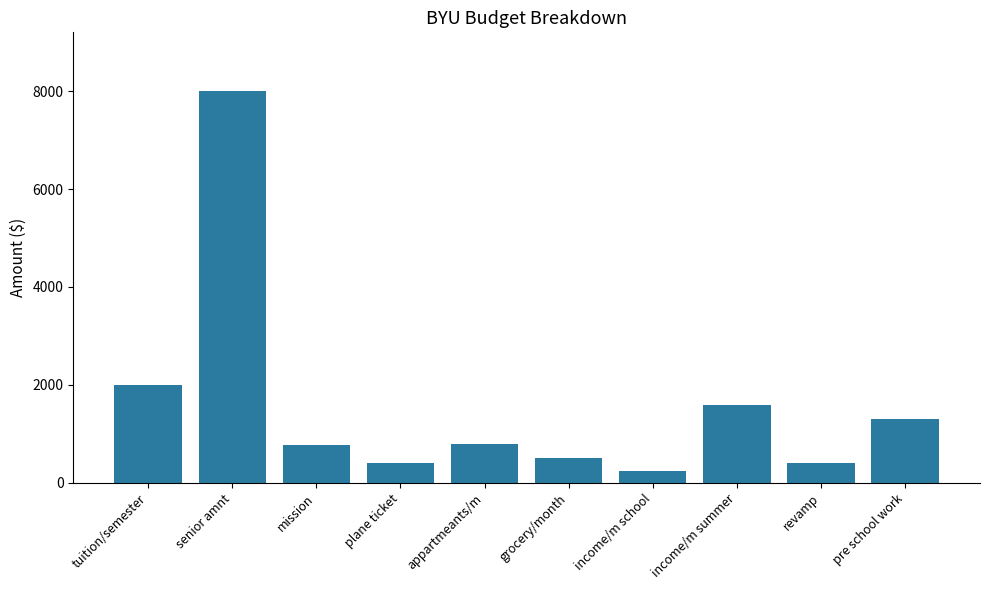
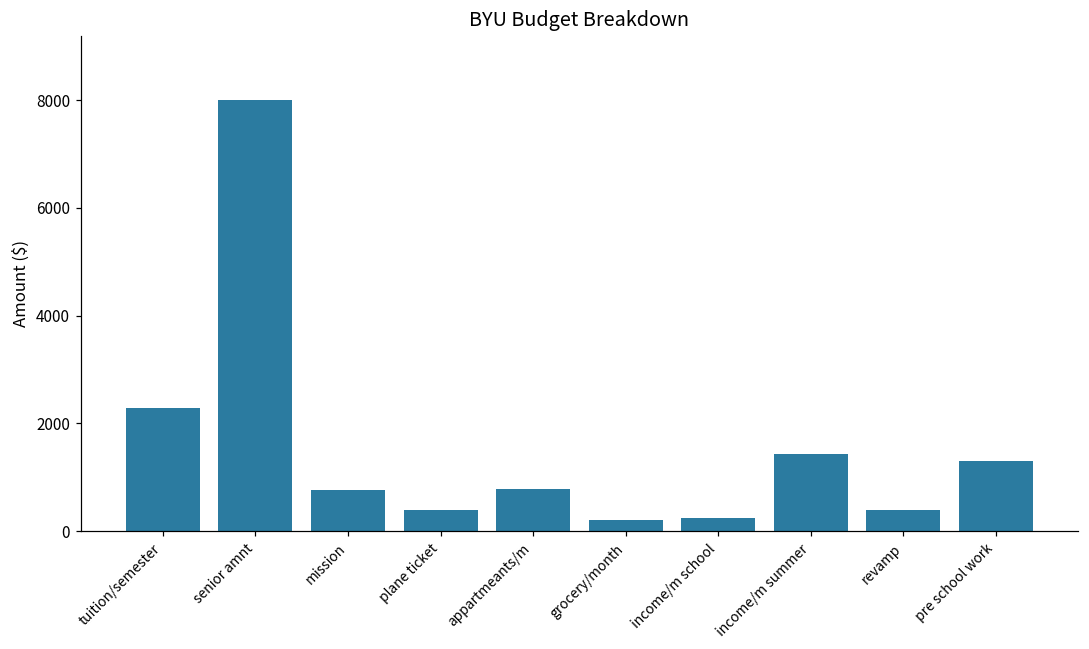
  {
-   "tuition/semester": 2000,
+   "tuition/semester": 2300,
    "senior amnt": 8000,
    "mission": 800,
    "plane ticket": 400,
    "appartmeants/m": 800,
-   "grocery/month": 500,
+   "grocery/month": 200,
    "income/m school": 200,
-   "income/m summer": 1600,
+   "income/m summer": 1400,
    "revamp": 400,
    "pre school work": 1300
  }
